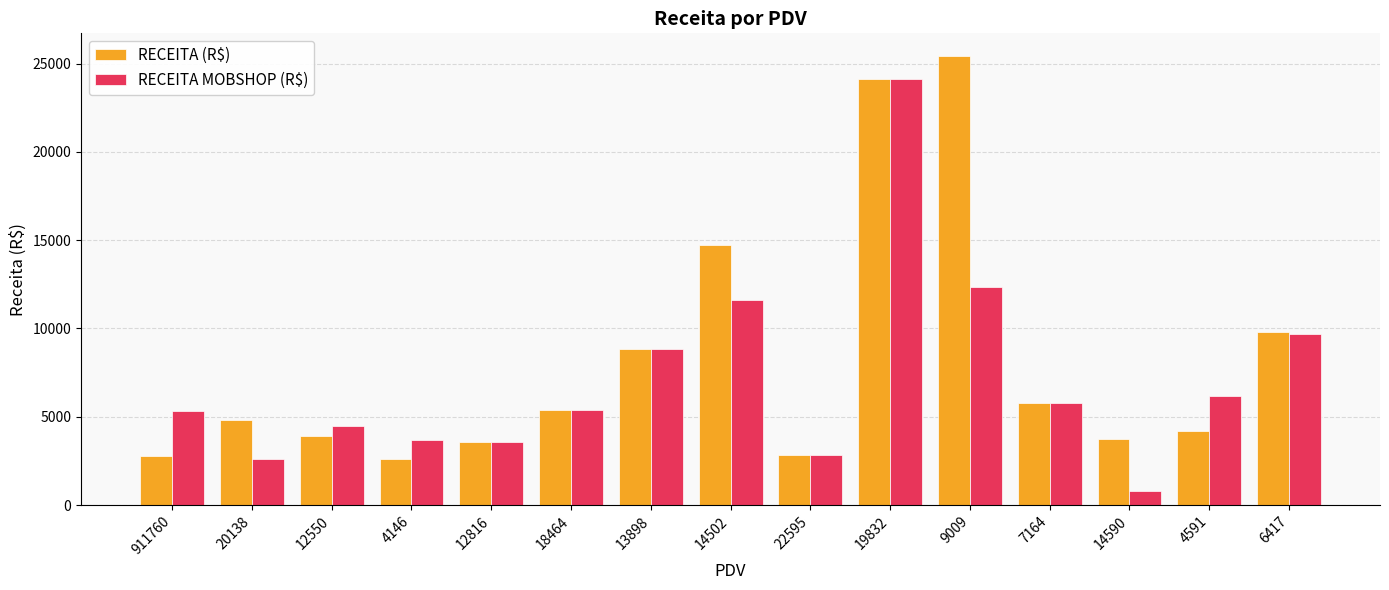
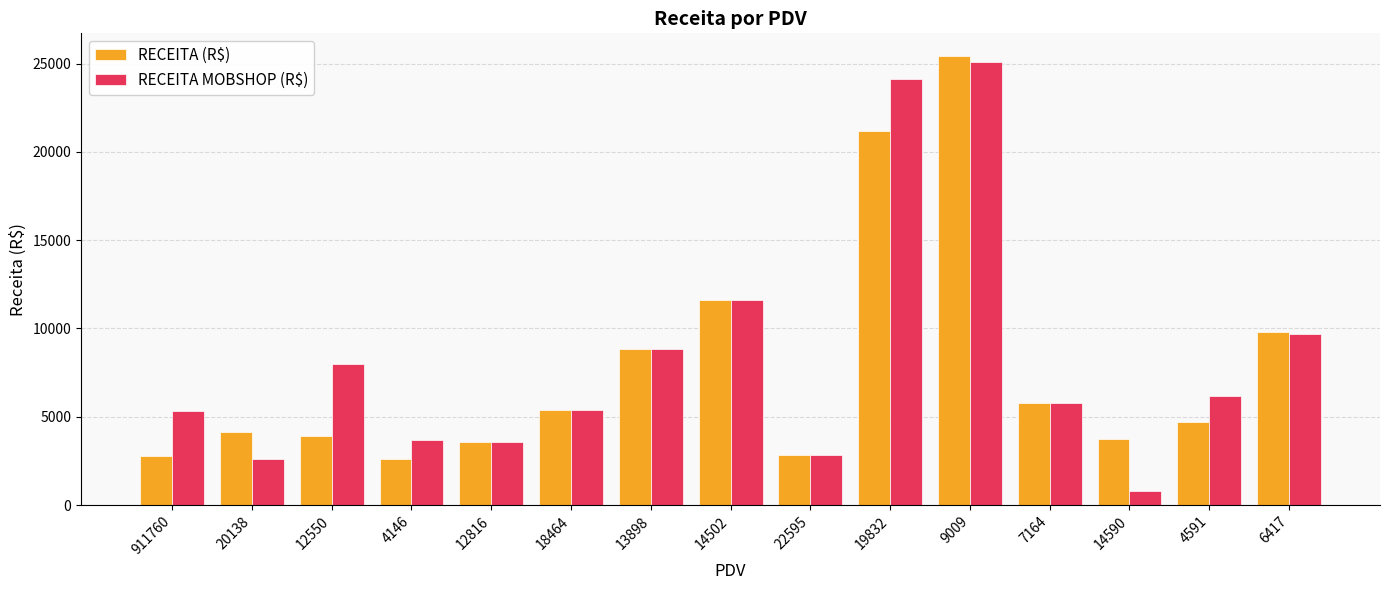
  {
    "RECEITA (R$)": {
      "911760": 2800,
-     "20138": 4800,
+     "20138": 4200,
      "12550": 3900,
      "4146": 2600,
      "12816": 3600,
      "18464": 5400,
      "13898": 8800,
-     "14502": 14700,
+     "14502": 11600,
      "22595": 2900,
-     "19832": 24100,
+     "19832": 21200,
      "9009": 25400,
      "7164": 5800,
      "14590": 3800,
-     "4591": 4200,
+     "4591": 4700,
      "6417": 9800
    },
    "RECEITA MOBSHOP (R$)": {
      "911760": 5300,
      "20138": 2600,
-     "12550": 4400,
+     "12550": 8000,
      "4146": 3700,
      "12816": 3600,
      "18464": 5400,
      "13898": 8800,
      "14502": 11600,
      "22595": 2900,
      "19832": 24100,
-     "9009": 12400,
+     "9009": 25100,
      "7164": 5800,
      "14590": 800,
      "4591": 6200,
      "6417": 9700
    }
  }
